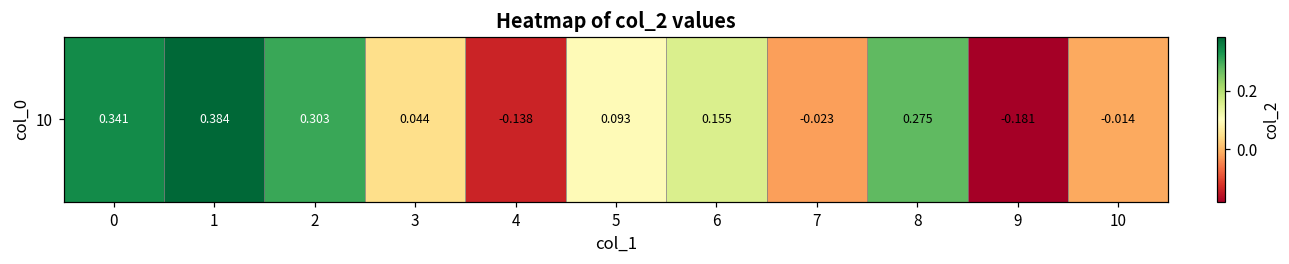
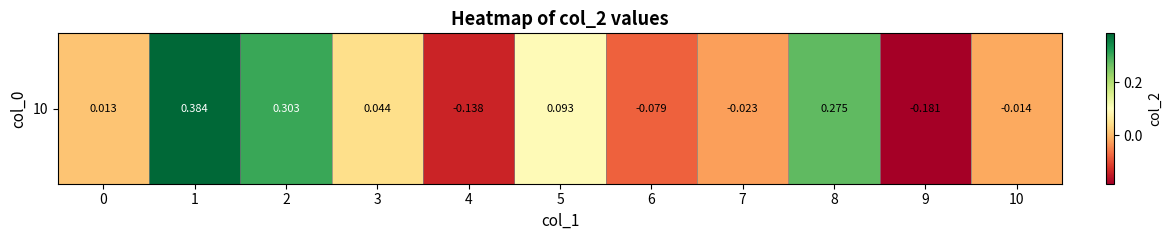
  {
    "10": {
-     "0": 0.341,
+     "0": 0.013,
      "1": 0.384,
      "2": 0.303,
      "3": 0.044,
      "4": -0.138,
      "5": 0.093,
-     "6": 0.155,
+     "6": -0.079,
      "7": -0.023,
      "8": 0.275,
      "9": -0.181,
      "10": -0.014
    }
  }
